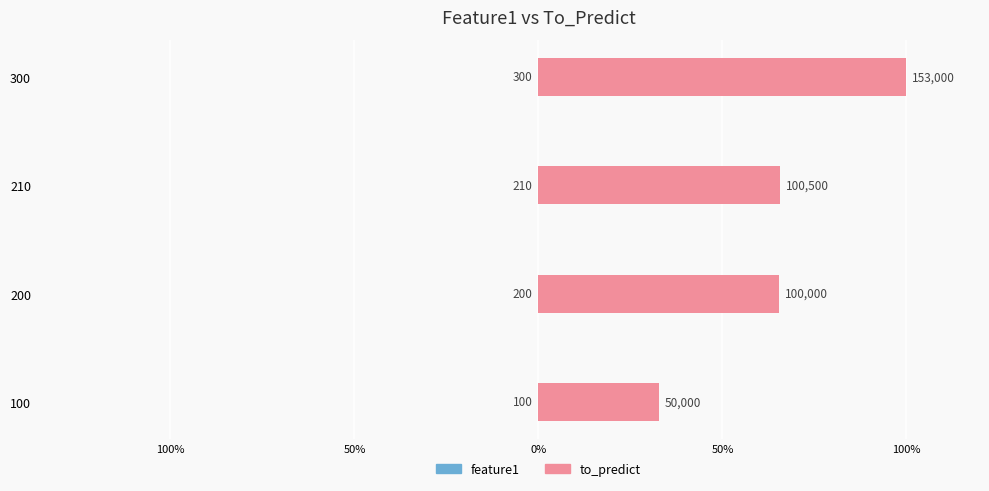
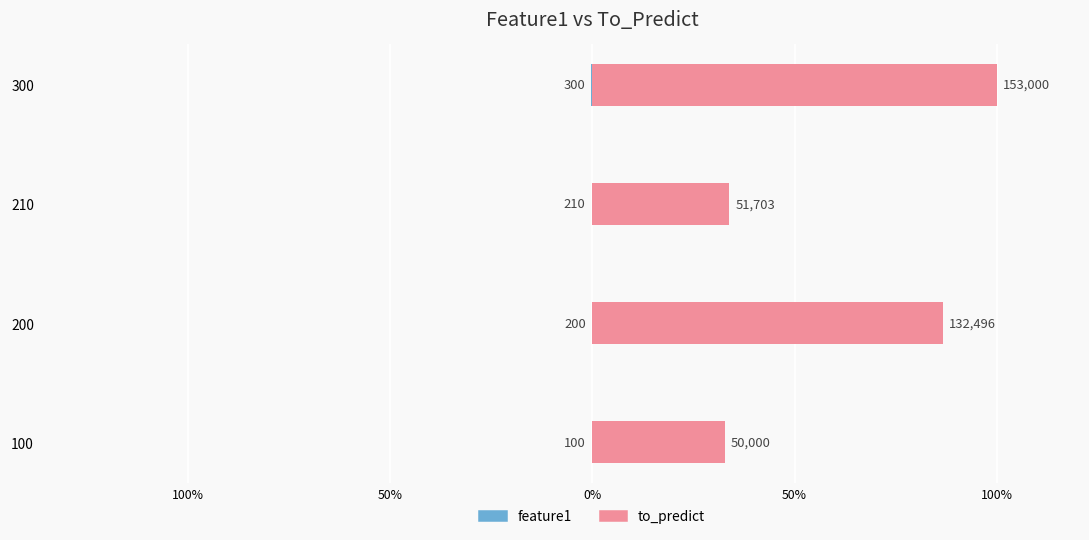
  {
    "to_predict": {
-     "210": "100,500",
-     "200": "100,000"
+     "210": "51,703",
+     "200": "132,496"
    }
  }
